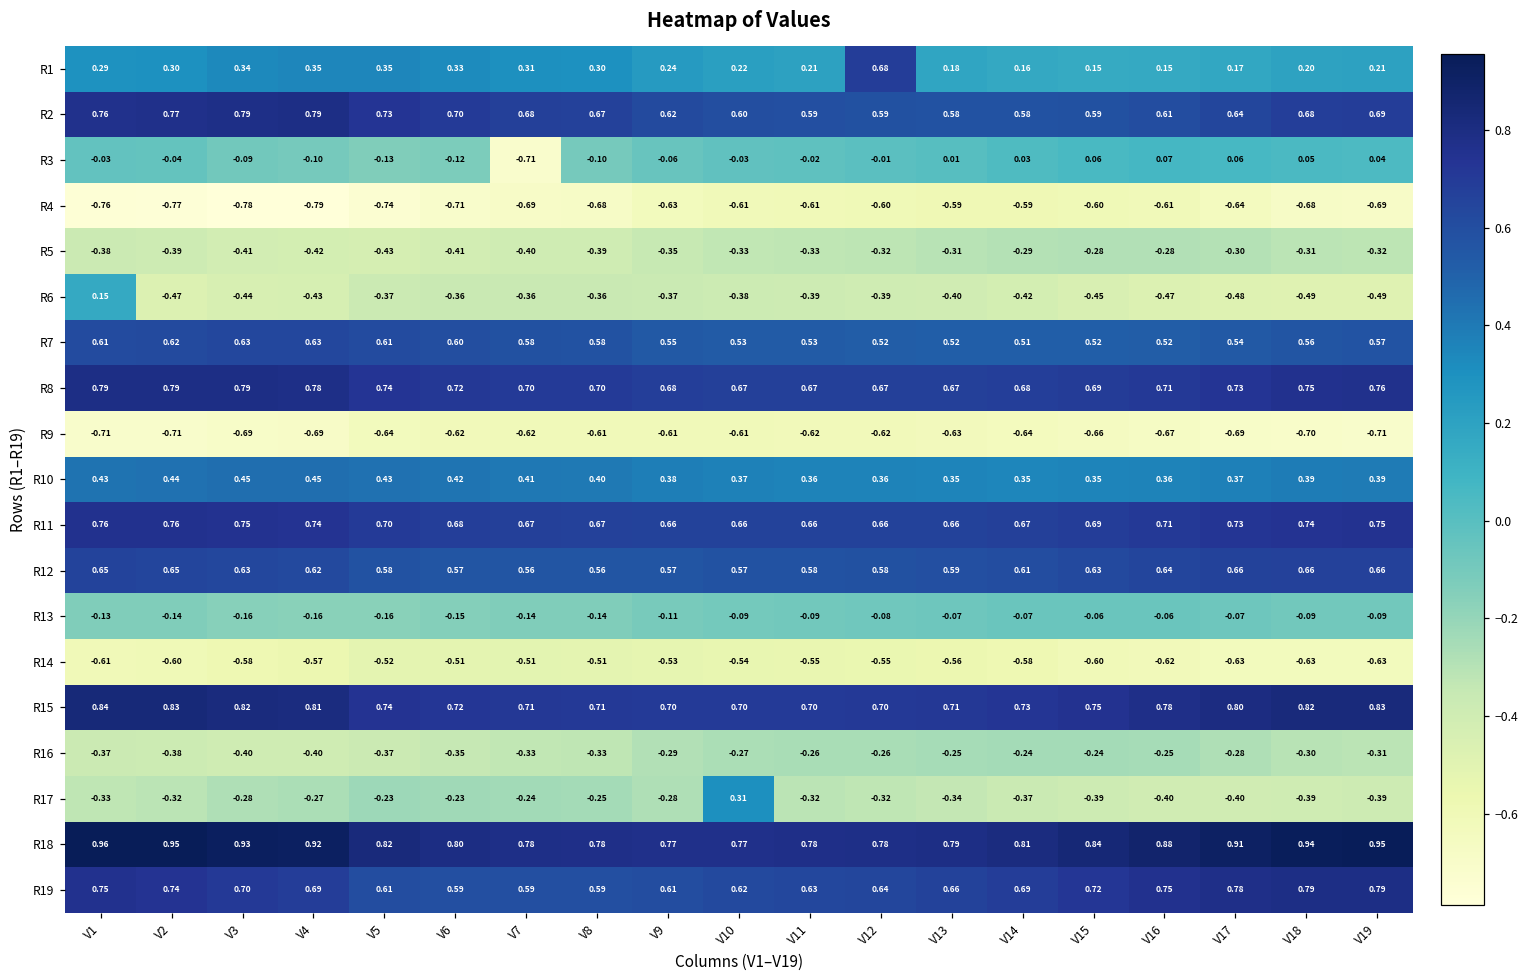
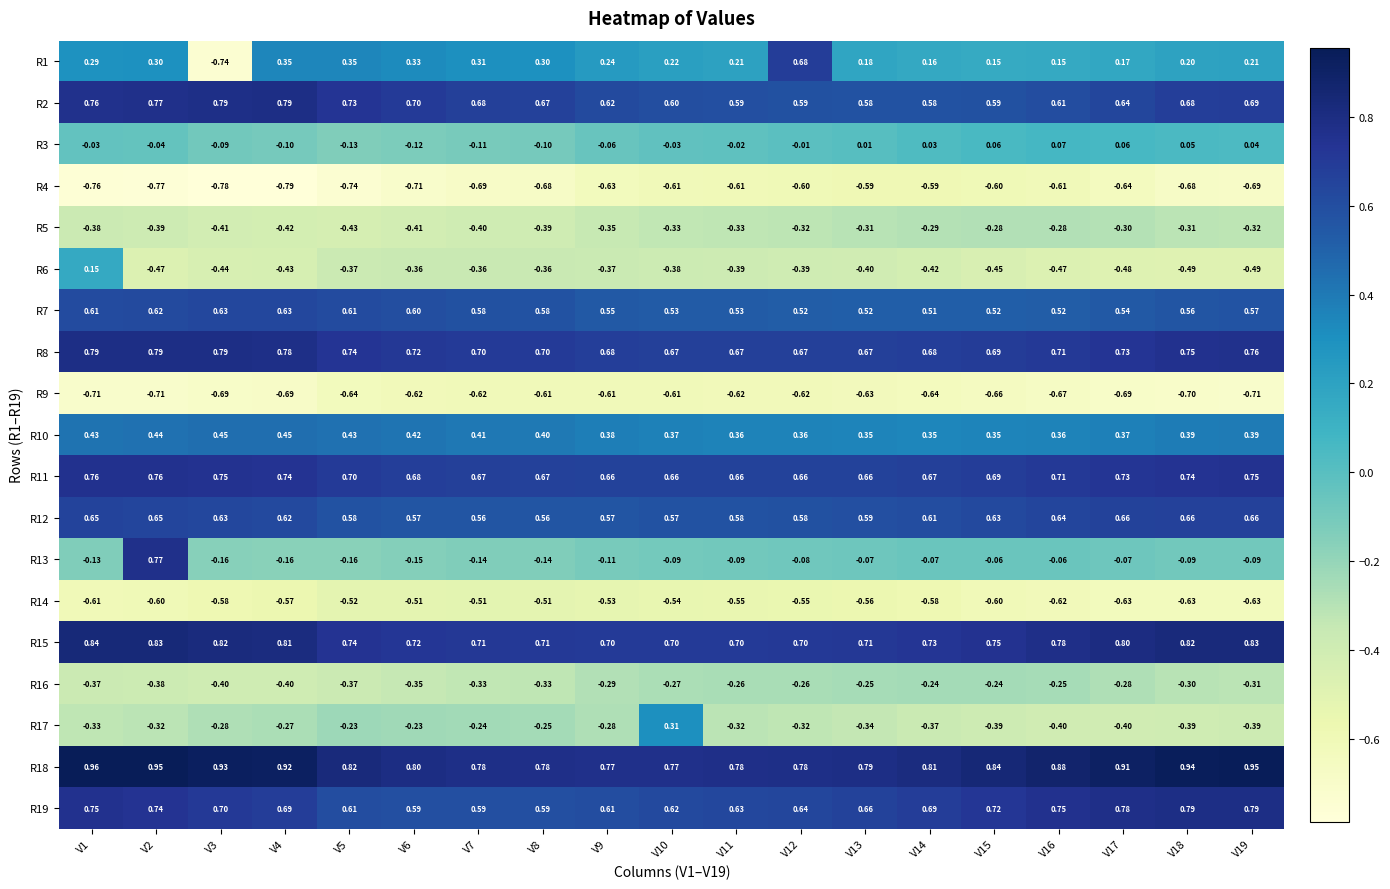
  {
    "R1": {
      "V1": 0.29,
      "V2": 0.30,
-     "V3": 0.34,
+     "V3": -0.74,
      "V4": 0.35,
      "V5": 0.35,
      "V6": 0.33,
      "V7": 0.31,
      "V8": 0.30,
      "V9": 0.24,
      "V10": 0.22,
      "V11": 0.21,
      "V12": 0.68,
      "V13": 0.18,
      "V14": 0.16,
      "V15": 0.15,
      "V16": 0.15,
      "V17": 0.17,
      "V18": 0.20,
      "V19": 0.21
    },
    "R3": {
      "V1": -0.03,
      "V2": -0.04,
      "V3": -0.09,
      "V4": -0.10,
      "V5": -0.13,
      "V6": -0.12,
-     "V7": -0.71,
+     "V7": -0.11,
      "V8": -0.10,
      "V9": -0.06,
      "V10": -0.03,
      "V11": -0.02,
      "V12": -0.01,
      "V13": 0.01,
      "V14": 0.03,
      "V15": 0.06,
      "V16": 0.07,
      "V17": 0.06,
      "V18": 0.05,
      "V19": 0.04
    },
    "R13": {
      "V1": -0.13,
-     "V2": -0.14,
+     "V2": 0.77,
      "V3": -0.16,
      "V4": -0.16,
      "V5": -0.16,
      "V6": -0.15,
      "V7": -0.14,
      "V8": -0.14,
      "V9": -0.11,
      "V10": -0.09,
      "V11": -0.09,
      "V12": -0.08,
      "V13": -0.07,
      "V14": -0.07,
      "V15": -0.06,
      "V16": -0.06,
      "V17": -0.07,
      "V18": -0.09,
      "V19": -0.09
    }
  }
